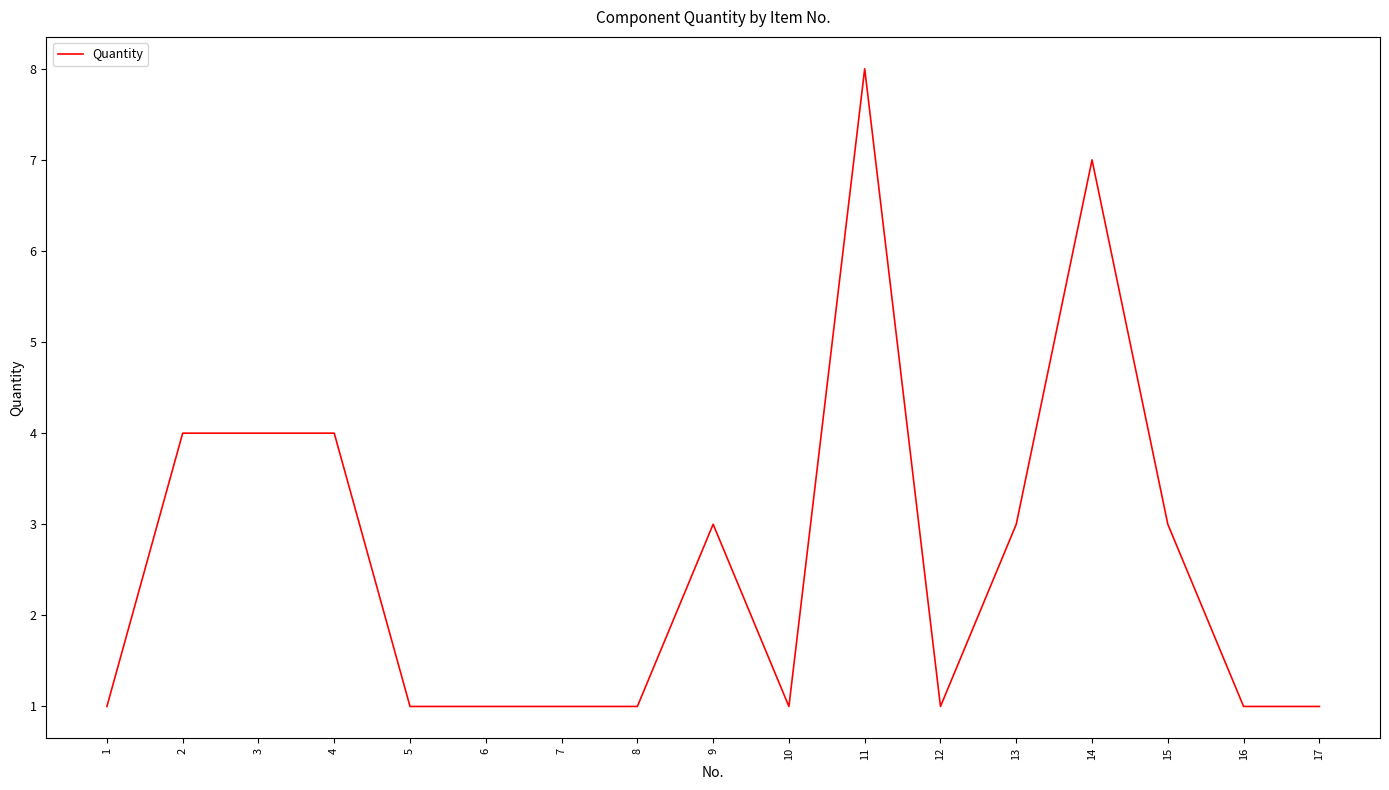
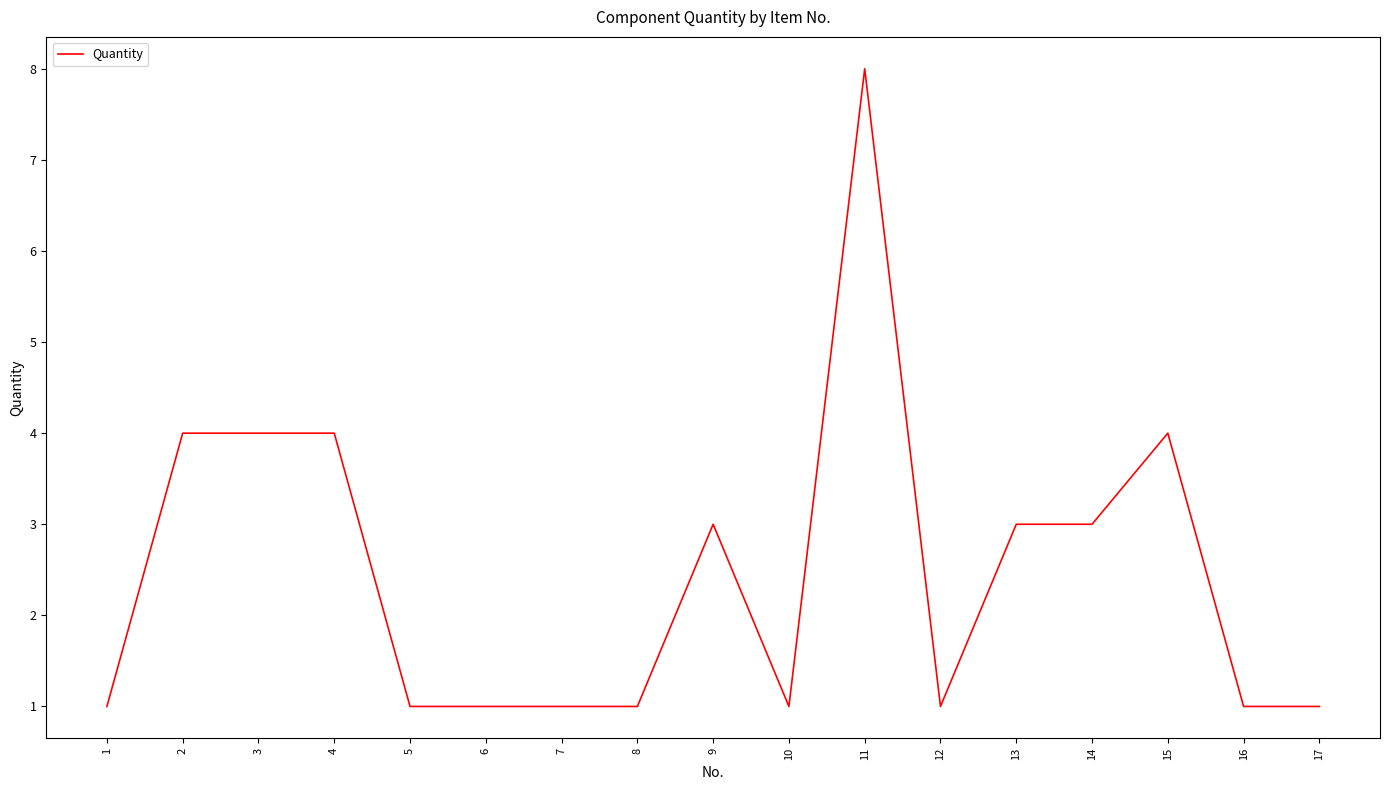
  {
    "1": 1,
    "2": 4,
    "3": 4,
    "4": 4,
    "5": 1,
    "6": 1,
    "7": 1,
    "8": 1,
    "9": 3,
    "10": 1,
    "11": 8,
    "12": 1,
    "13": 3,
-   "14": 7,
-   "15": 3,
+   "14": 3,
+   "15": 4,
    "16": 1,
    "17": 1
  }
